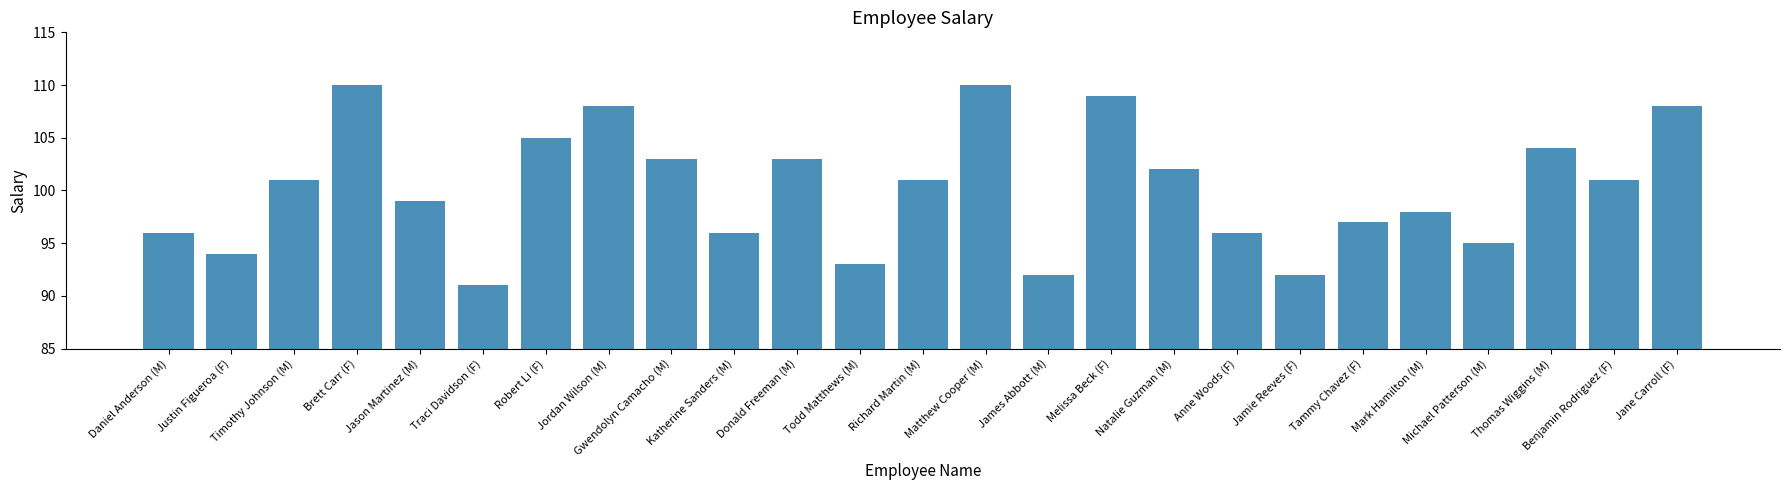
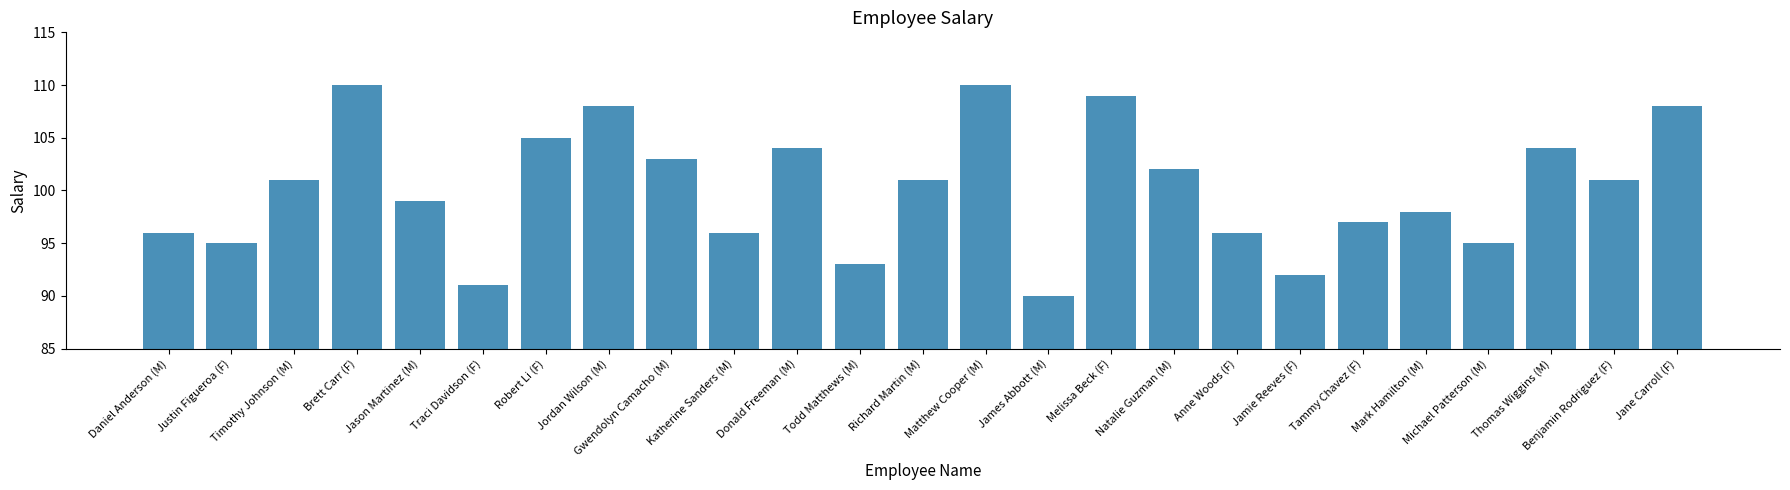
  {
    "Daniel Anderson (M)": 96,
-   "Justin Figueroa (F)": 94,
+   "Justin Figueroa (F)": 95,
    "Timothy Johnson (M)": 101,
    "Brett Carr (F)": 110,
    "Jason Martinez (M)": 99,
    "Traci Davidson (F)": 91,
    "Robert Li (F)": 105,
    "Jordan Wilson (M)": 108,
    "Gwendolyn Camacho (M)": 103,
    "Katherine Sanders (M)": 96,
-   "Donald Freeman (M)": 103,
+   "Donald Freeman (M)": 104,
    "Todd Matthews (M)": 93,
    "Richard Martin (M)": 101,
    "Matthew Cooper (M)": 110,
-   "James Abbott (M)": 92,
+   "James Abbott (M)": 90,
    "Melissa Beck (F)": 109,
    "Natalie Guzman (M)": 102,
    "Anne Woods (F)": 96,
    "Jamie Reeves (F)": 92,
    "Tammy Chavez (F)": 97,
    "Mark Hamilton (M)": 98,
    "Michael Patterson (M)": 95,
    "Thomas Wiggins (M)": 104,
    "Benjamin Rodriguez (F)": 101,
    "Jane Carroll (F)": 108
  }
